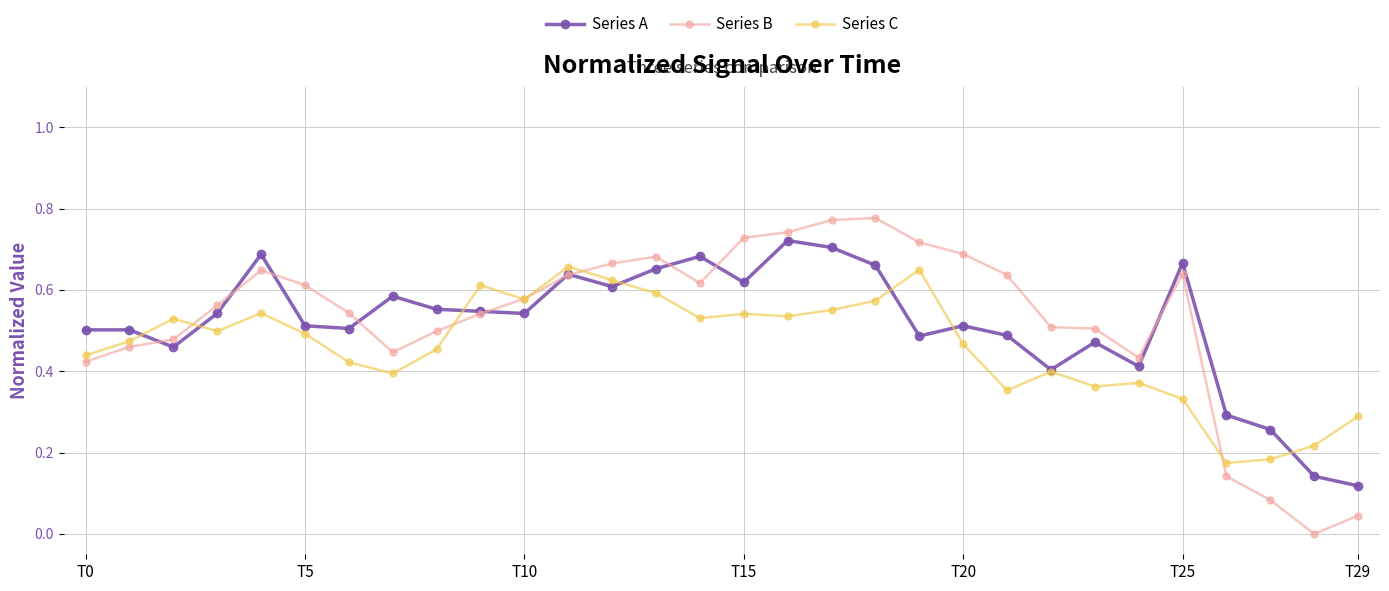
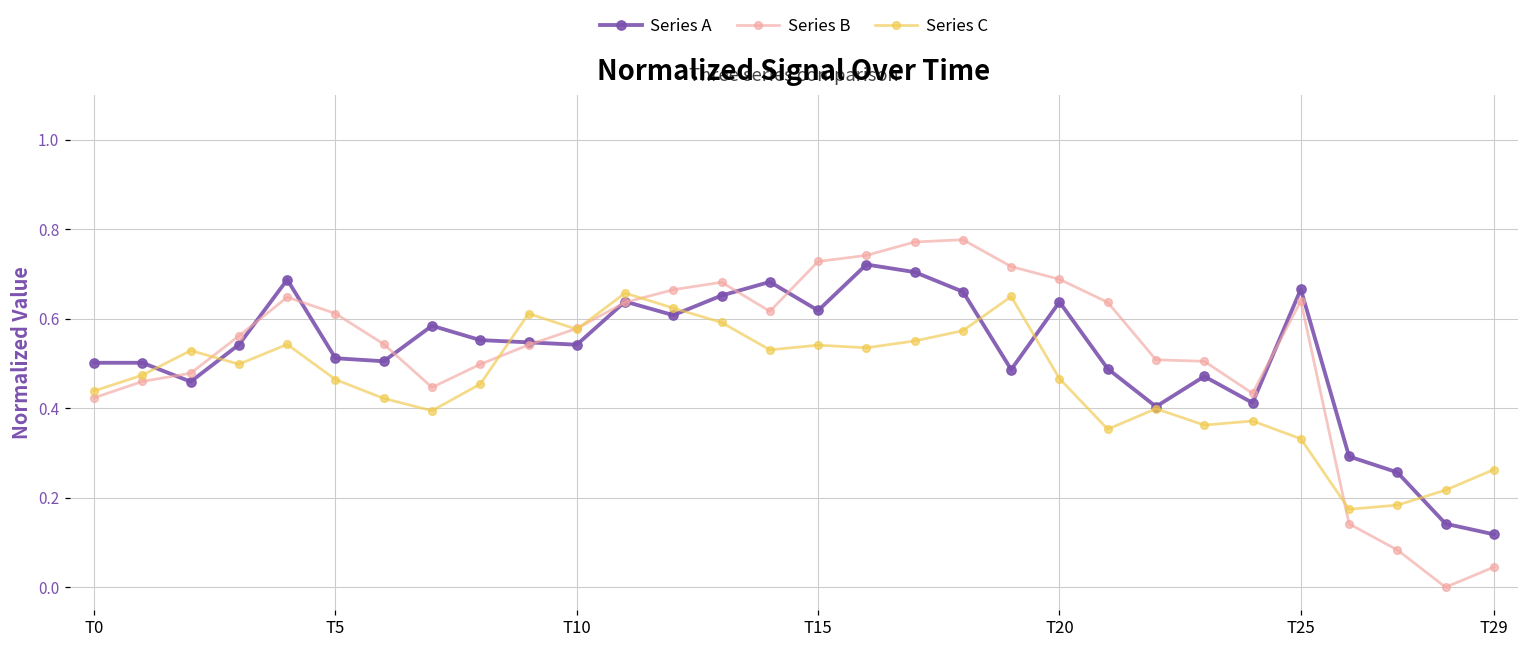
  {
    "Series A": {
      "T0": 0.50,
      "T5": 0.51,
      "T10": 0.54,
      "T15": 0.62,
-     "T20": 0.51,
+     "T20": 0.64,
      "T25": 0.67,
      "T29": 0.12
    },
    "Series B": {
      "T0": 0.42,
      "T5": 0.61,
      "T15": 0.73,
      "T20": 0.69,
      "T25": 0.64,
      "T29": 0.05
    },
    "Series C": {
      "T0": 0.44,
-     "T5": 0.49,
+     "T5": 0.46,
      "T15": 0.54,
      "T20": 0.47,
      "T25": 0.33,
-     "T29": 0.29
+     "T29": 0.26
    }
  }
